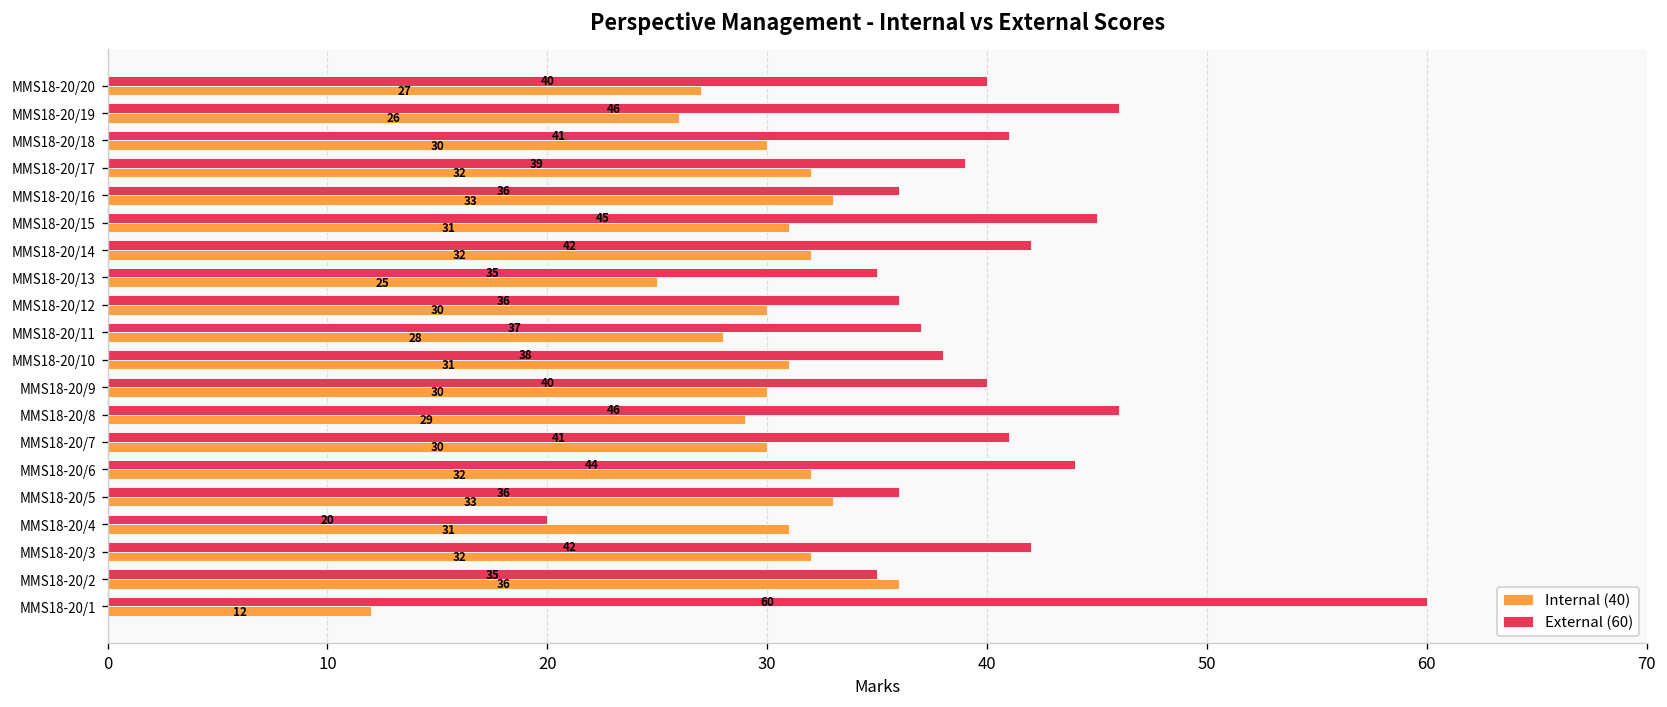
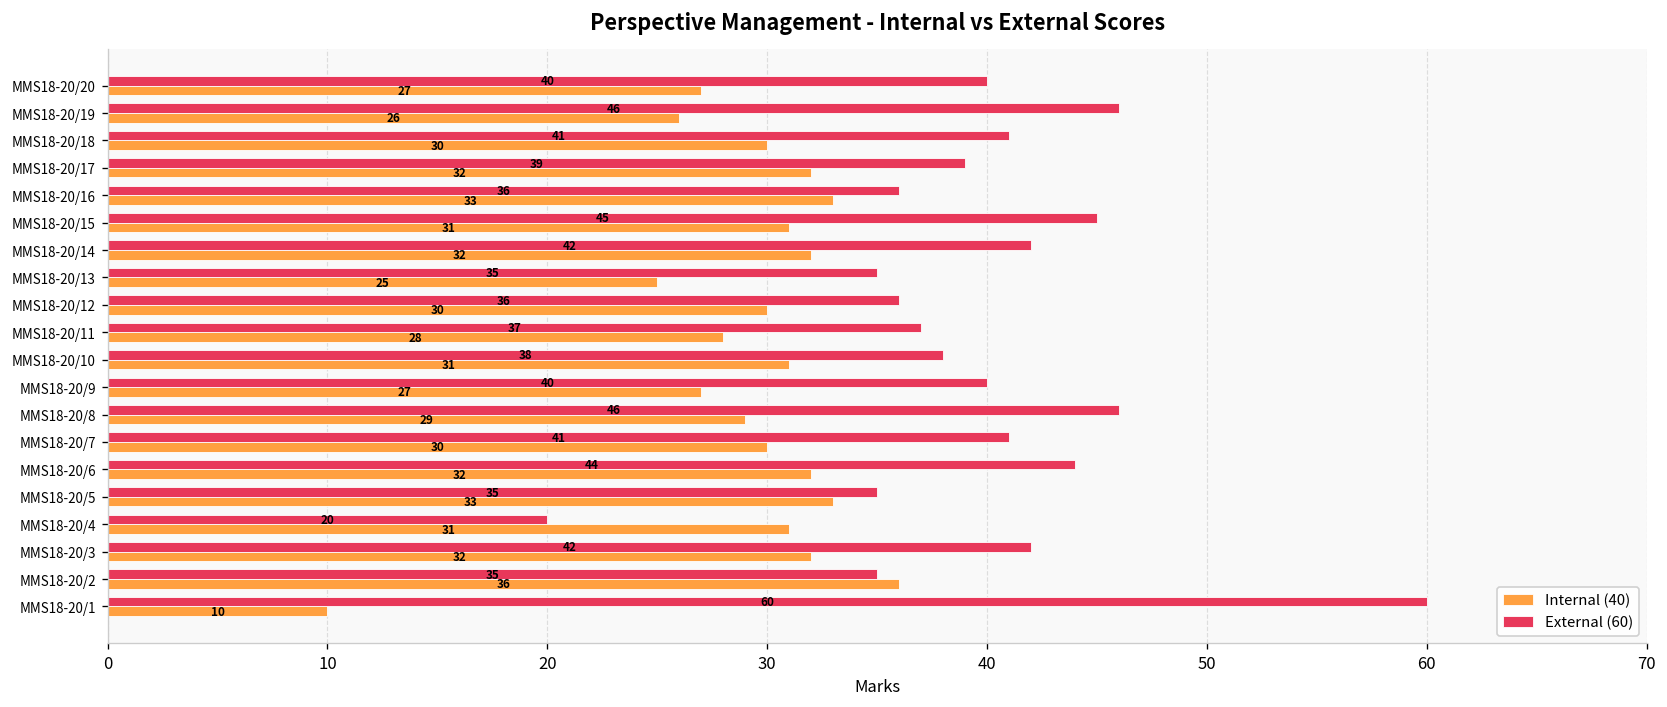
  {
    "Internal (40)": {
      "MMS18-20/20": 27,
      "MMS18-20/19": 26,
      "MMS18-20/18": 30,
      "MMS18-20/17": 32,
      "MMS18-20/16": 33,
      "MMS18-20/15": 31,
      "MMS18-20/14": 32,
      "MMS18-20/13": 25,
      "MMS18-20/12": 30,
      "MMS18-20/11": 28,
      "MMS18-20/10": 31,
-     "MMS18-20/9": 30,
+     "MMS18-20/9": 27,
      "MMS18-20/8": 29,
      "MMS18-20/7": 30,
      "MMS18-20/6": 32,
      "MMS18-20/5": 33,
      "MMS18-20/4": 31,
      "MMS18-20/3": 32,
      "MMS18-20/2": 36,
-     "MMS18-20/1": 12
+     "MMS18-20/1": 10
    },
    "External (60)": {
      "MMS18-20/20": 40,
      "MMS18-20/19": 46,
      "MMS18-20/18": 41,
      "MMS18-20/17": 39,
      "MMS18-20/16": 36,
      "MMS18-20/15": 45,
      "MMS18-20/14": 42,
      "MMS18-20/13": 35,
      "MMS18-20/12": 36,
      "MMS18-20/11": 37,
      "MMS18-20/10": 38,
      "MMS18-20/9": 40,
      "MMS18-20/8": 46,
      "MMS18-20/7": 41,
      "MMS18-20/6": 44,
-     "MMS18-20/5": 36,
+     "MMS18-20/5": 35,
      "MMS18-20/4": 20,
      "MMS18-20/3": 42,
      "MMS18-20/2": 35,
      "MMS18-20/1": 60
    }
  }
